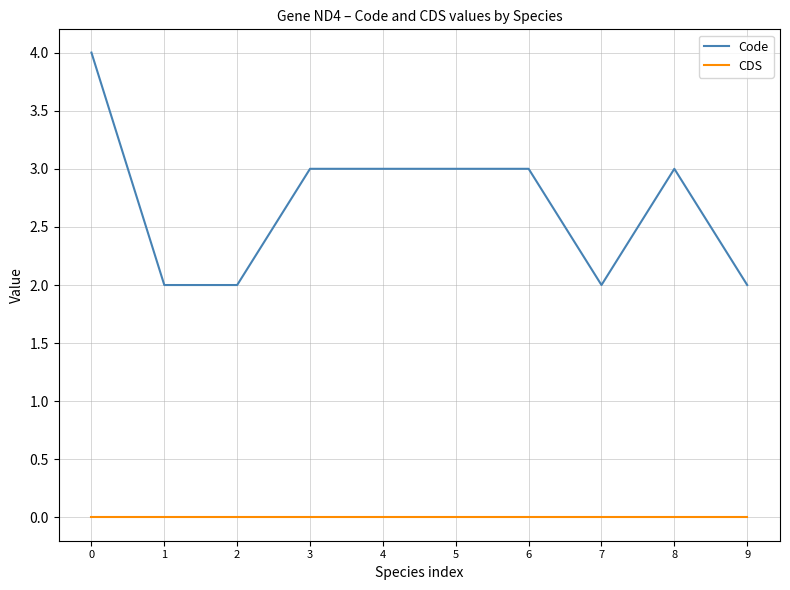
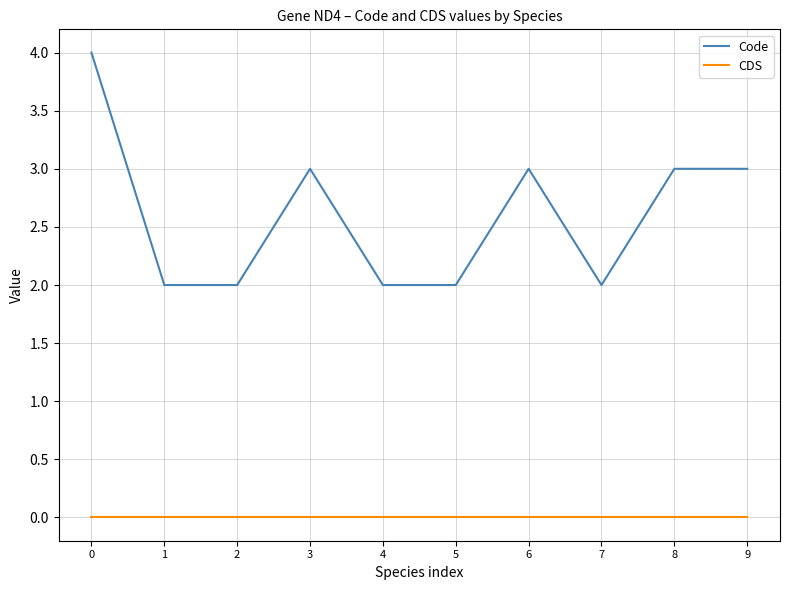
  {
    "Code": {
      "0": 4,
      "1": 2,
      "2": 2,
      "3": 3,
-     "4": 3,
-     "5": 3,
+     "4": 2,
+     "5": 2,
      "6": 3,
      "7": 2,
      "8": 3,
-     "9": 2
+     "9": 3
    },
    "CDS": {
      "0": 0,
      "1": 0,
      "2": 0,
      "3": 0,
      "4": 0,
      "5": 0,
      "6": 0,
      "7": 0,
      "8": 0,
      "9": 0
    }
  }
